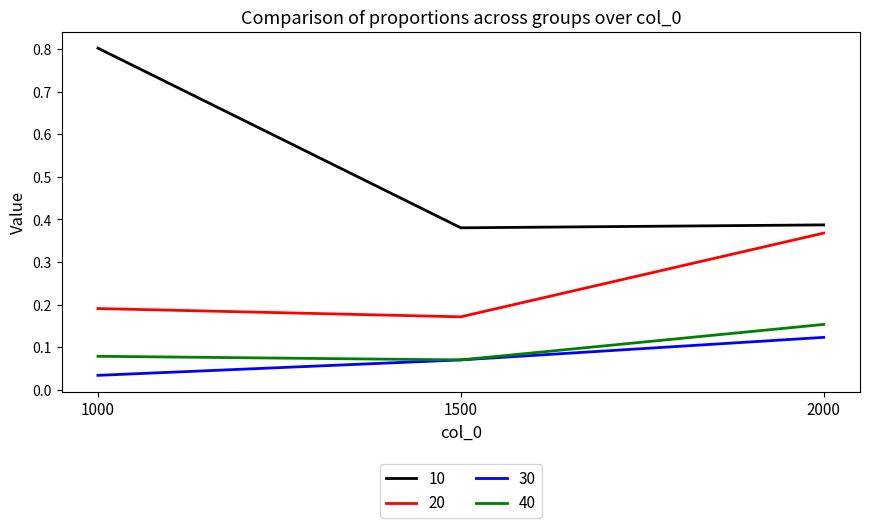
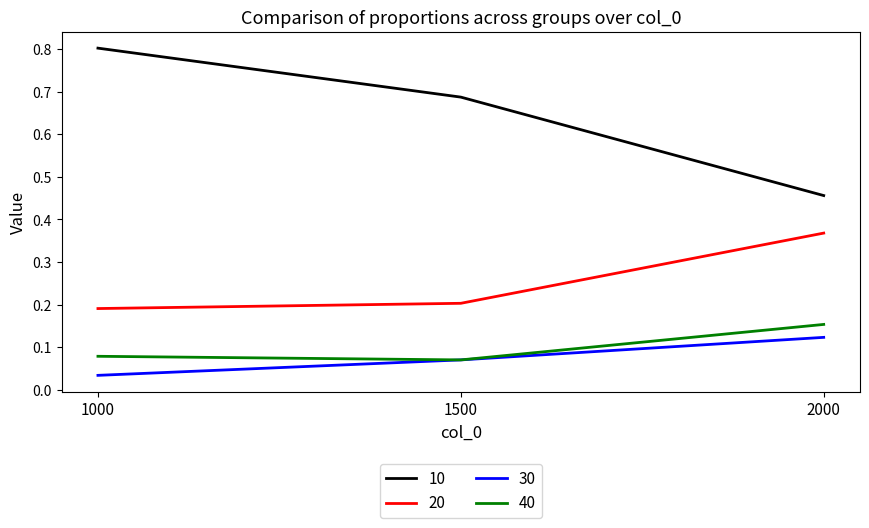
  {
    "10": {
      "1000": 0.80,
-     "1500": 0.38,
-     "2000": 0.39
+     "1500": 0.69,
+     "2000": 0.46
    },
    "20": {
      "1000": 0.19,
-     "1500": 0.17,
+     "1500": 0.20,
      "2000": 0.37
    },
    "30": {
      "1000": 0.03,
      "2000": 0.12
    },
    "40": {
      "1000": 0.08,
      "2000": 0.15
    }
  }
